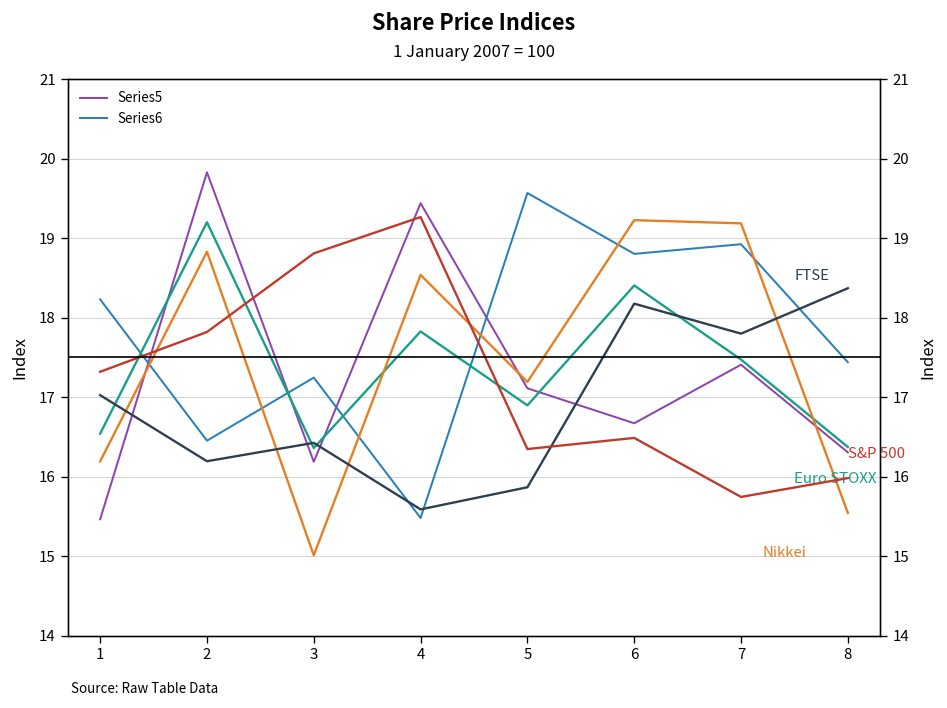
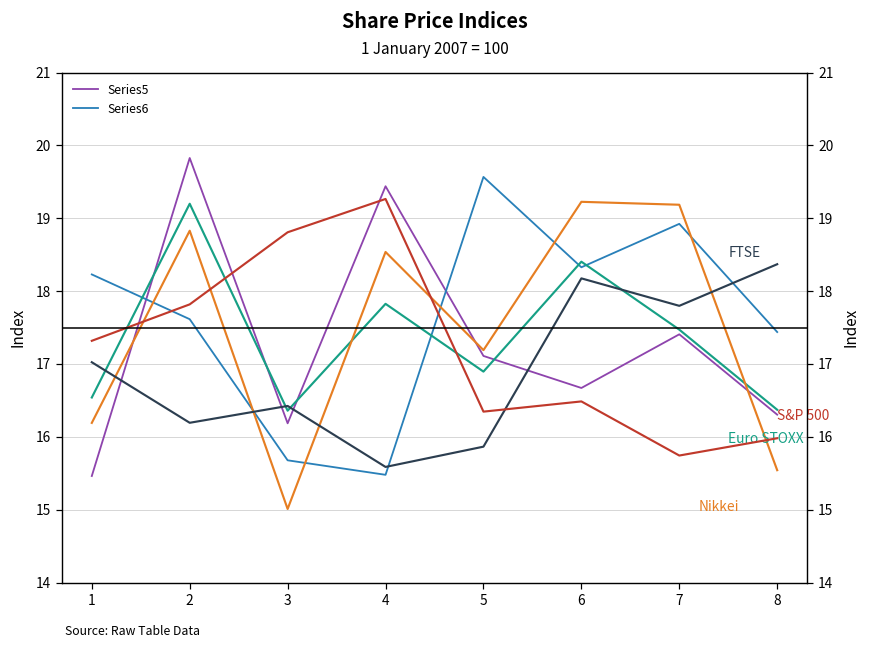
  {
    "Series5": {
      "1": 15.5,
      "2": 19.8,
      "3": 16.2,
      "4": 19.4,
      "5": 17.1,
      "6": 16.7,
      "7": 17.4
    },
    "Series6": {
      "1": 18.2,
-     "2": 16.5,
-     "3": 17.2,
+     "2": 17.6,
+     "3": 15.7,
      "4": 15.5,
      "5": 19.6,
-     "6": 18.8,
+     "6": 18.3,
      "7": 18.9,
      "8": 17.4
    }
  }
